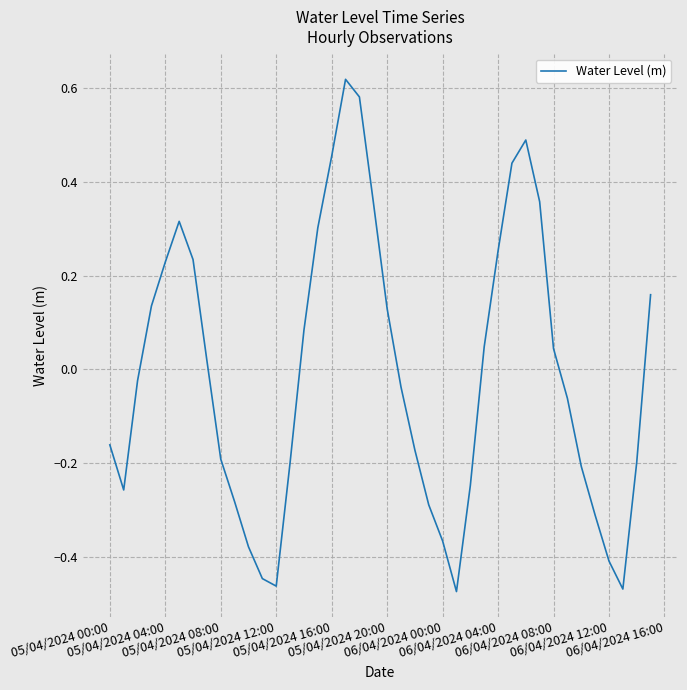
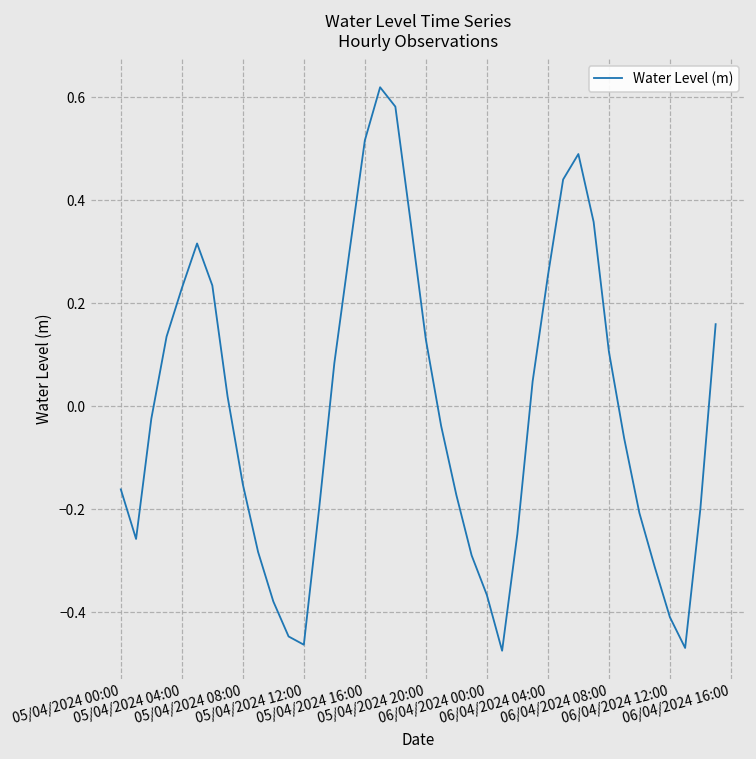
  {
    "05/04/2024 00:00": -0.16,
    "05/04/2024 04:00": 0.23,
-   "05/04/2024 08:00": -0.19,
+   "05/04/2024 08:00": -0.15,
    "05/04/2024 12:00": -0.46,
-   "05/04/2024 16:00": 0.45,
+   "05/04/2024 16:00": 0.52,
    "05/04/2024 20:00": 0.13,
    "06/04/2024 00:00": -0.37,
    "06/04/2024 04:00": 0.25,
-   "06/04/2024 08:00": 0.04,
+   "06/04/2024 08:00": 0.11,
    "06/04/2024 12:00": -0.41
  }
